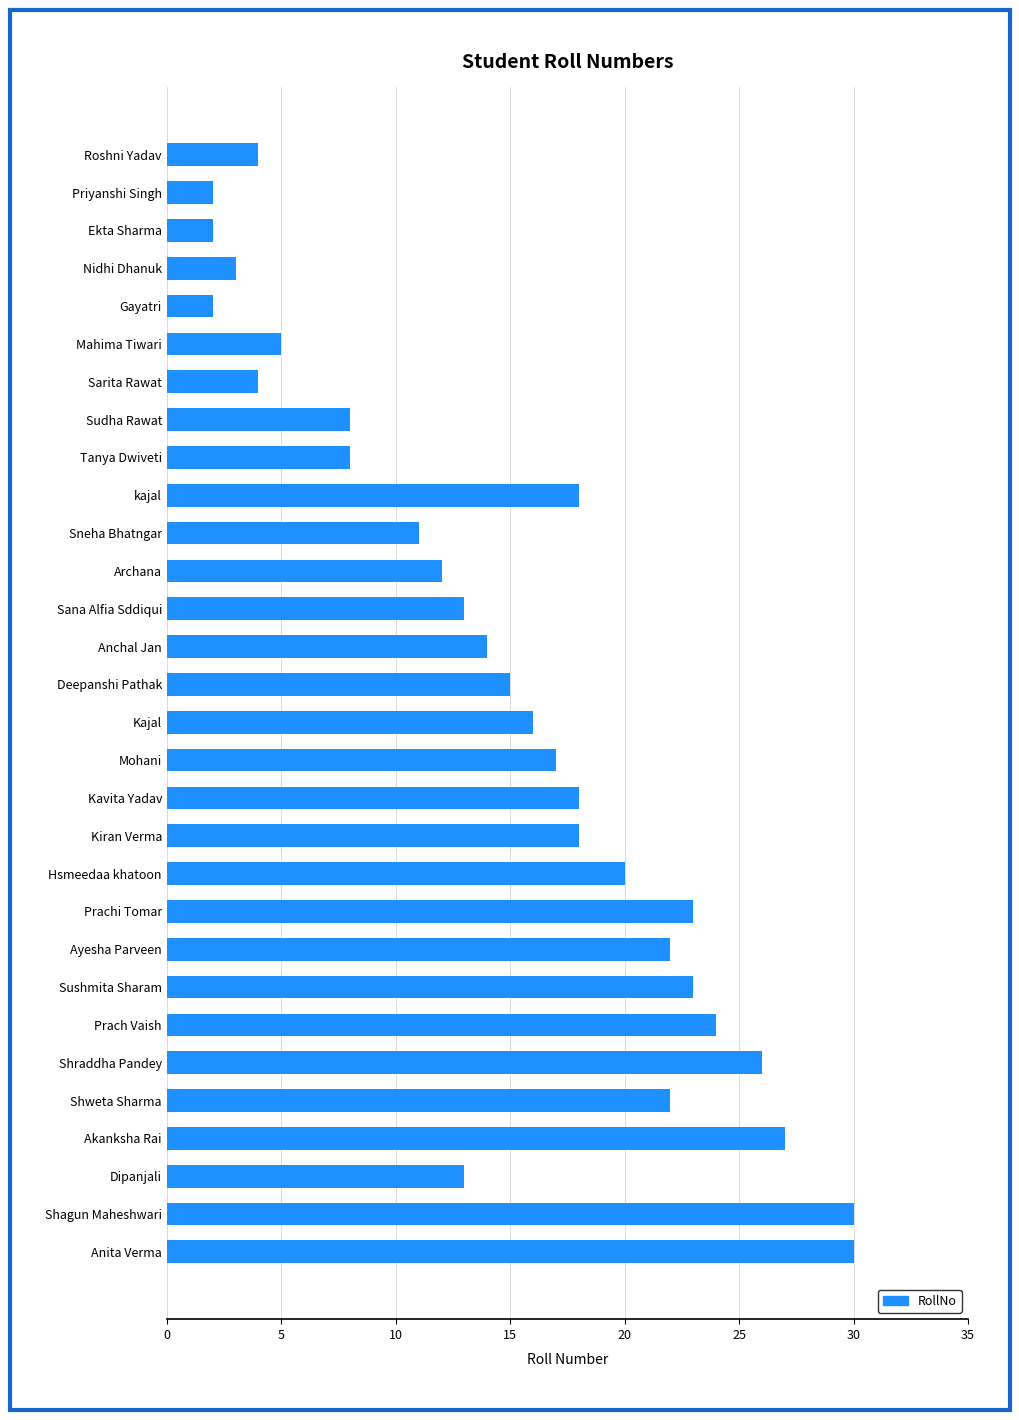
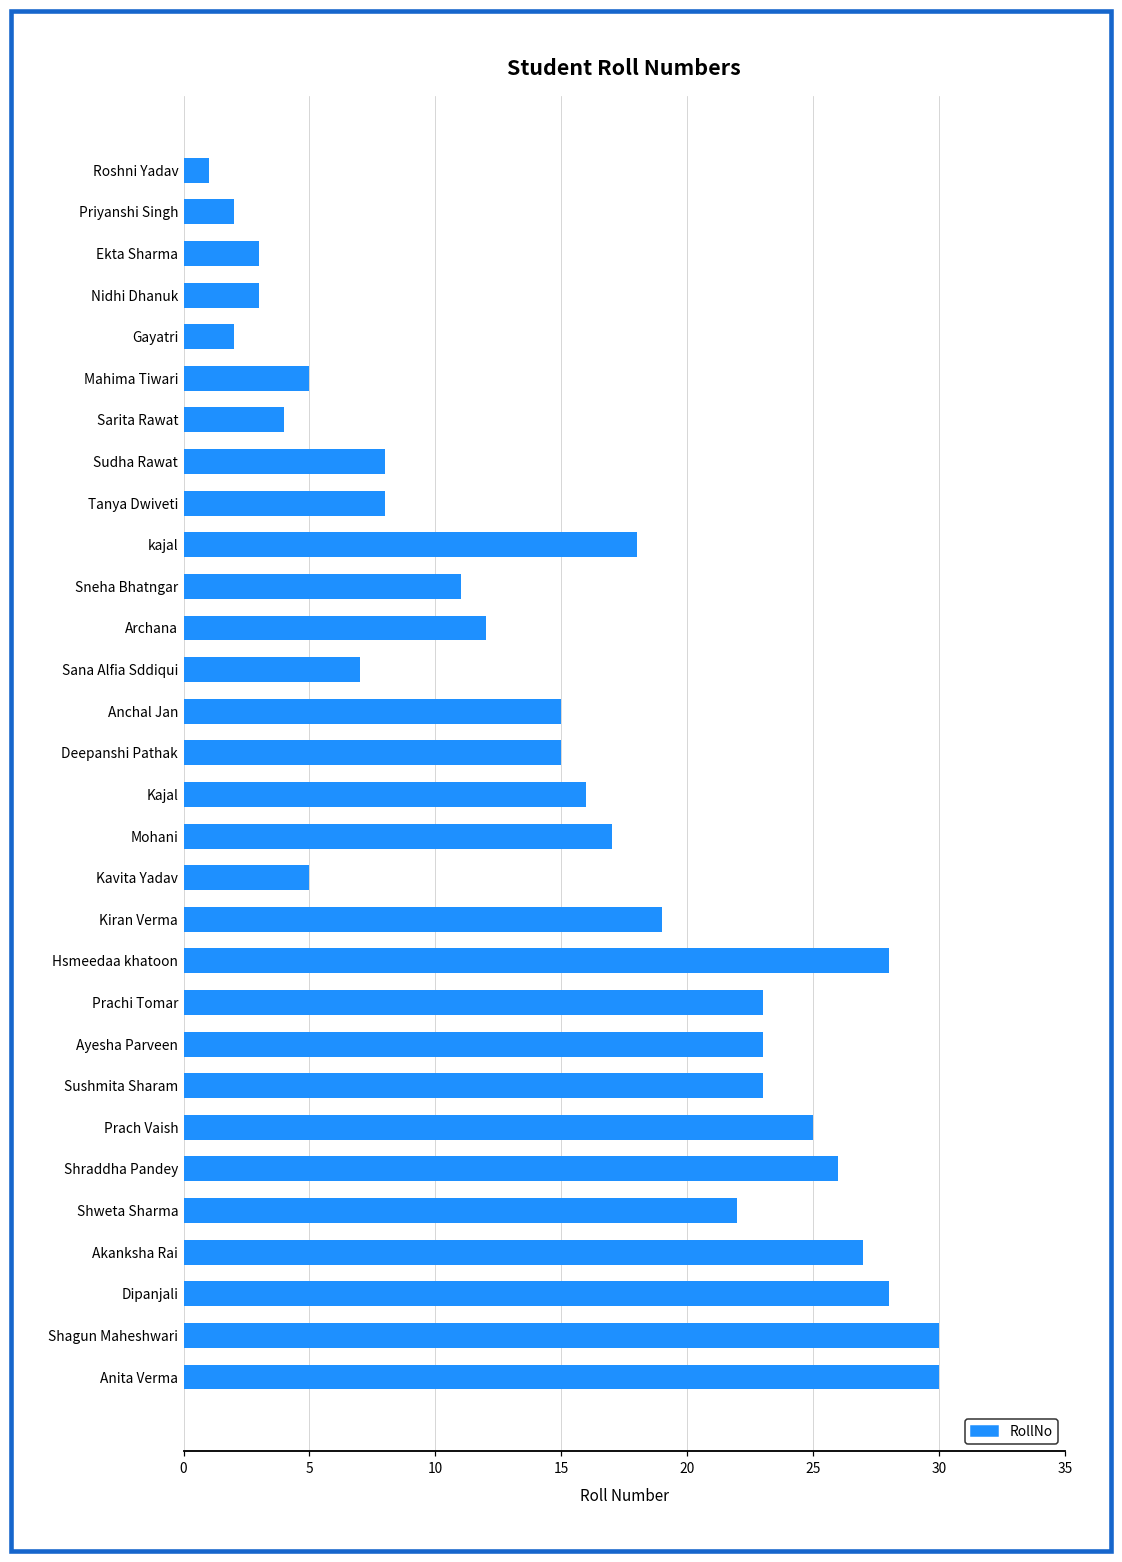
  {
-   "Roshni Yadav": 4,
+   "Roshni Yadav": 1,
    "Priyanshi Singh": 2,
-   "Ekta Sharma": 2,
+   "Ekta Sharma": 3,
    "Nidhi Dhanuk": 3,
    "Gayatri": 2,
    "Mahima Tiwari": 5,
    "Sarita Rawat": 4,
    "Sudha Rawat": 8,
    "Tanya Dwiveti": 8,
    "kajal": 18,
    "Sneha Bhatngar": 11,
    "Archana": 12,
-   "Sana Alfia Sddiqui": 13,
-   "Anchal Jan": 14,
+   "Sana Alfia Sddiqui": 7,
+   "Anchal Jan": 15,
    "Deepanshi Pathak": 15,
    "Kajal": 16,
    "Mohani": 17,
-   "Kavita Yadav": 18,
-   "Kiran Verma": 18,
-   "Hsmeedaa khatoon": 20,
+   "Kavita Yadav": 5,
+   "Kiran Verma": 19,
+   "Hsmeedaa khatoon": 28,
    "Prachi Tomar": 23,
-   "Ayesha Parveen": 22,
+   "Ayesha Parveen": 23,
    "Sushmita Sharam": 23,
-   "Prach Vaish": 24,
+   "Prach Vaish": 25,
    "Shraddha Pandey": 26,
    "Shweta Sharma": 22,
    "Akanksha Rai": 27,
-   "Dipanjali": 13,
+   "Dipanjali": 28,
    "Shagun Maheshwari": 30,
    "Anita Verma": 30
  }
